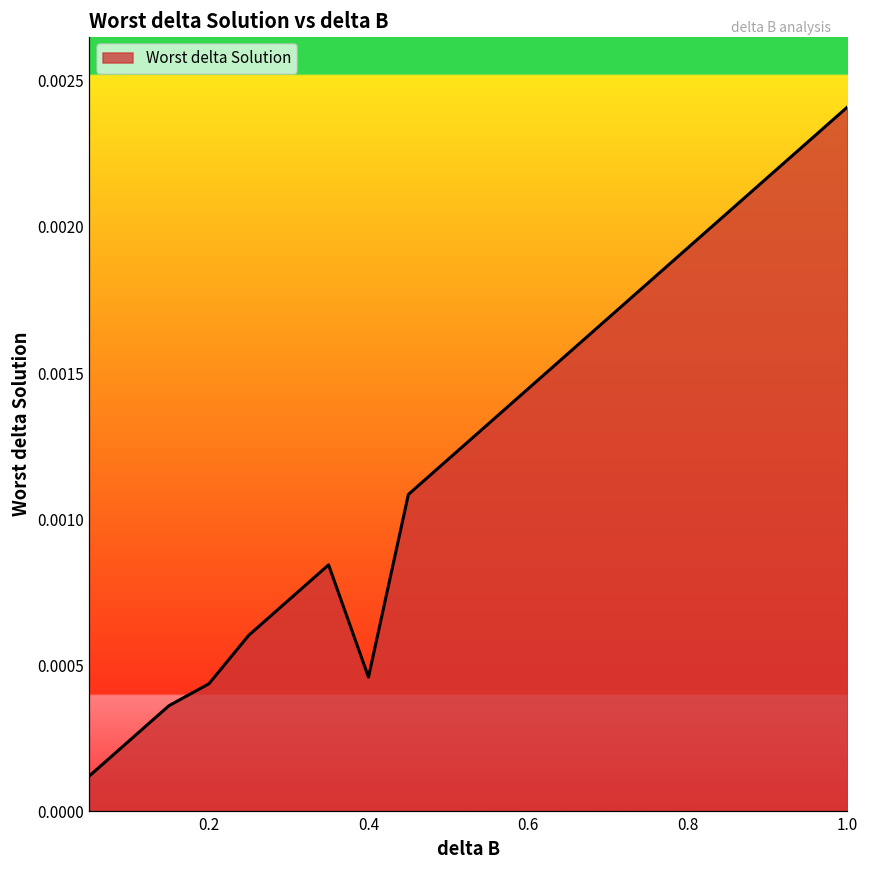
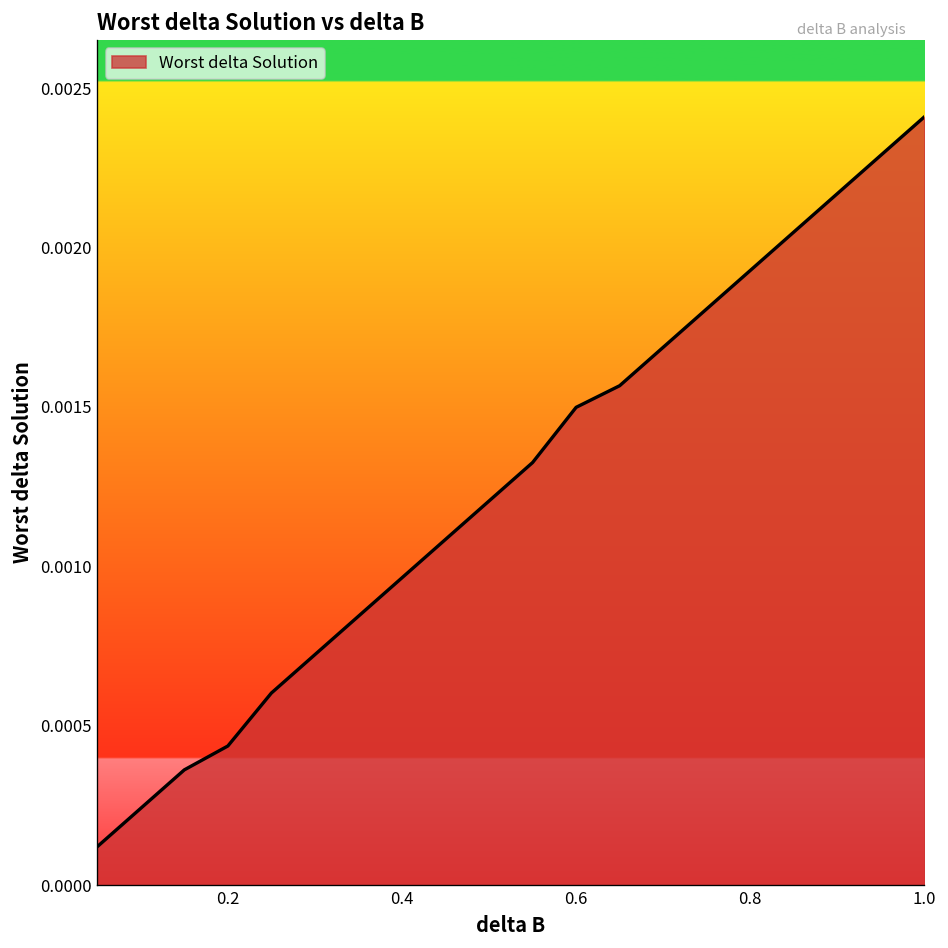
  {
    "0.2": 0.00044,
-   "0.4": 0.00046,
-   "0.6": 0.00145,
+   "0.4": 0.00096,
+   "0.6": 0.00150,
    "0.8": 0.00193,
    "1.0": 0.00241
  }
